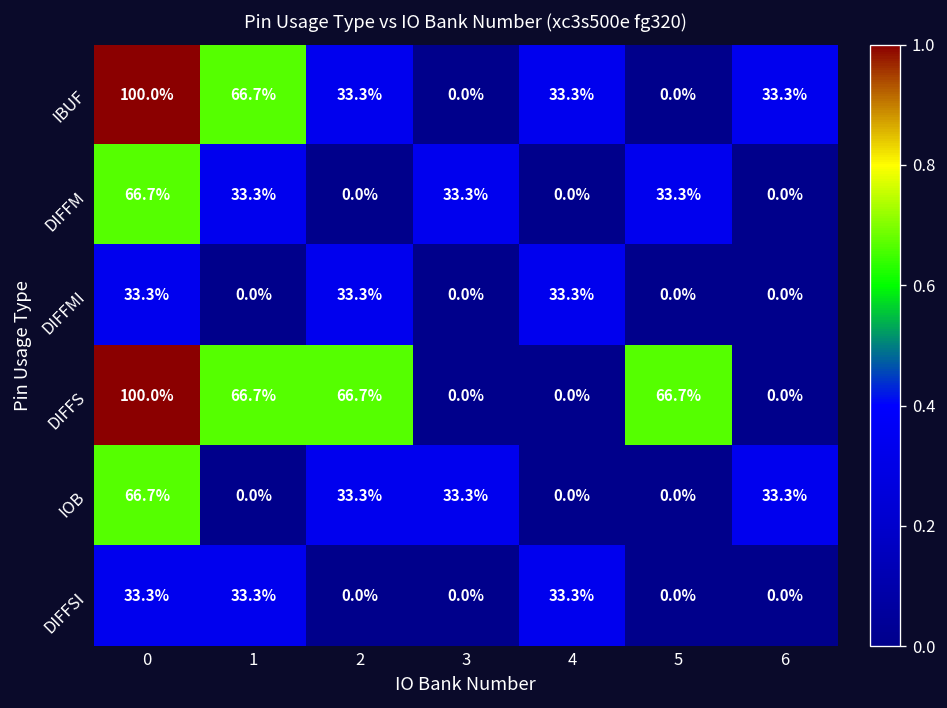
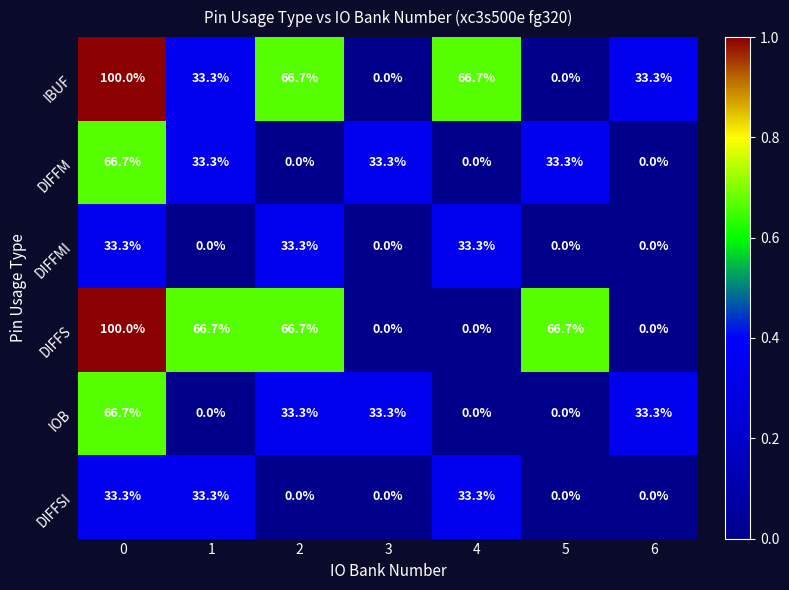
  {
    "IBUF": {
      "0": "100.0%",
-     "1": "66.7%",
-     "2": "33.3%",
+     "1": "33.3%",
+     "2": "66.7%",
      "3": "0.0%",
-     "4": "33.3%",
+     "4": "66.7%",
      "5": "0.0%",
      "6": "33.3%"
    },
    "DIFFM": {
      "0": "66.7%",
      "1": "33.3%",
      "2": "0.0%",
      "3": "33.3%",
      "4": "0.0%",
      "5": "33.3%",
      "6": "0.0%"
    },
    "DIFFMI": {
      "0": "33.3%",
      "1": "0.0%",
      "2": "33.3%",
      "3": "0.0%",
      "4": "33.3%",
      "5": "0.0%",
      "6": "0.0%"
    },
    "DIFFS": {
      "0": "100.0%",
      "1": "66.7%",
      "2": "66.7%",
      "3": "0.0%",
      "4": "0.0%",
      "5": "66.7%",
      "6": "0.0%"
    },
    "IOB": {
      "0": "66.7%",
      "1": "0.0%",
      "2": "33.3%",
      "3": "33.3%",
      "4": "0.0%",
      "5": "0.0%",
      "6": "33.3%"
    },
    "DIFFSI": {
      "0": "33.3%",
      "1": "33.3%",
      "2": "0.0%",
      "3": "0.0%",
      "4": "33.3%",
      "5": "0.0%",
      "6": "0.0%"
    }
  }
